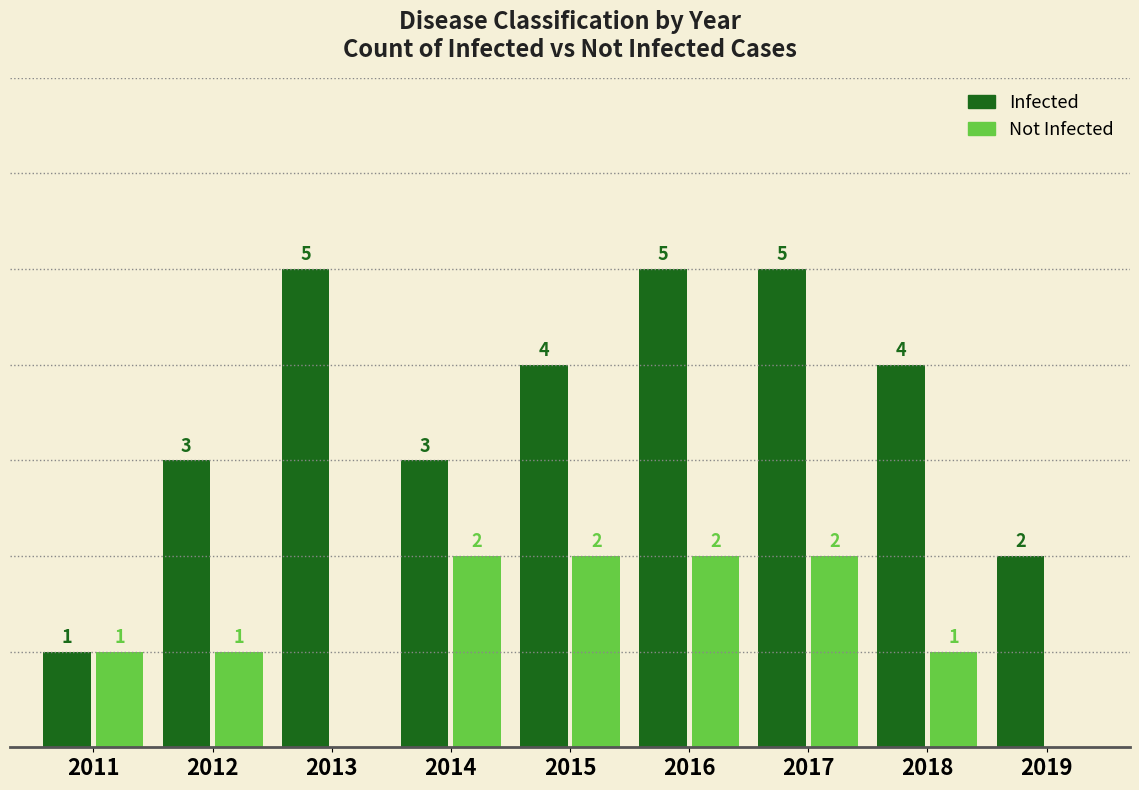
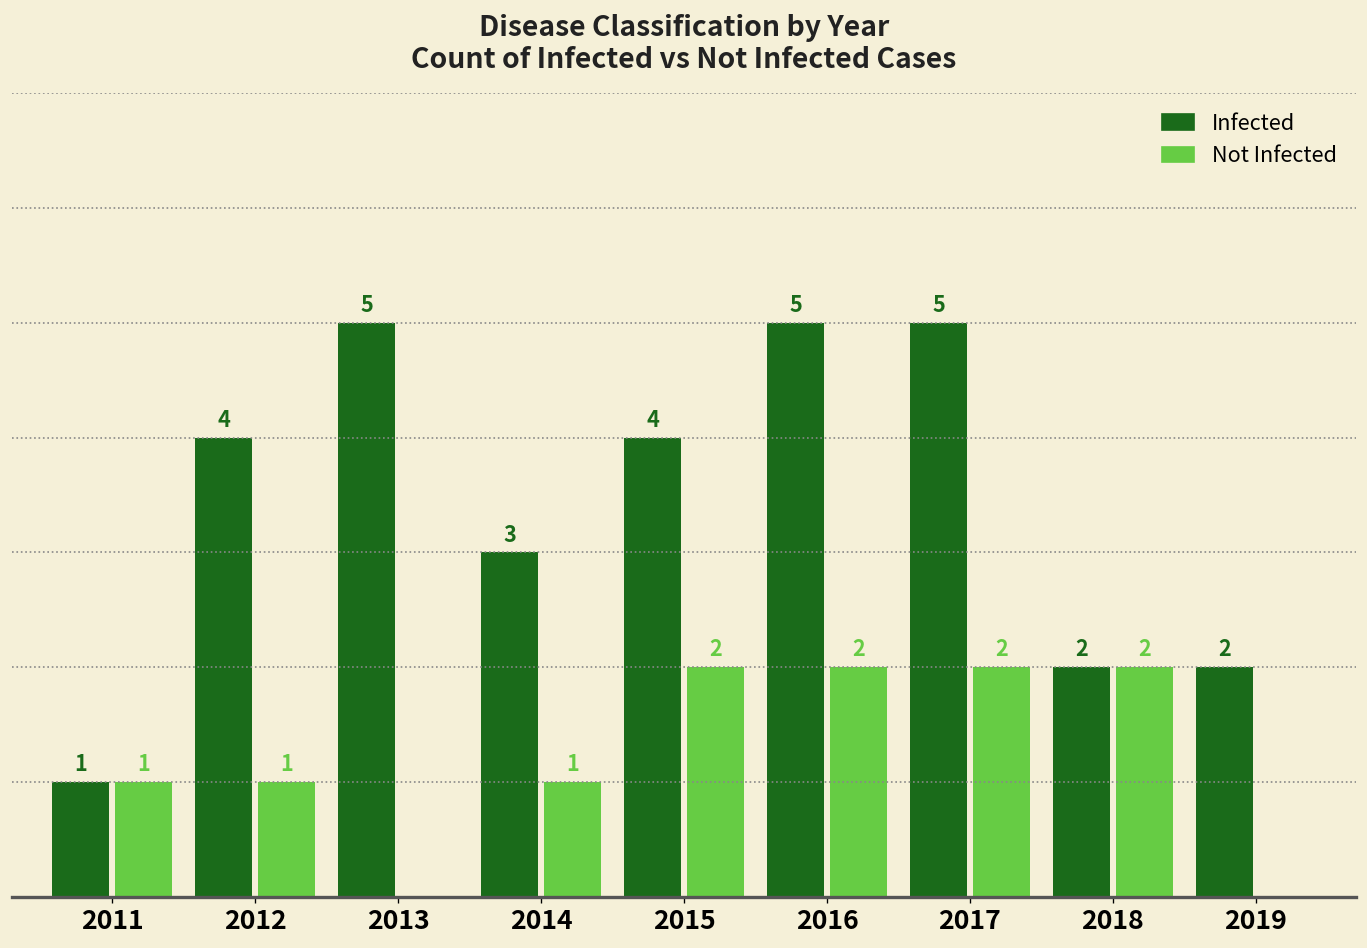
  {
    "Infected": {
      "2011": 1,
-     "2012": 3,
+     "2012": 4,
      "2013": 5,
      "2014": 3,
      "2015": 4,
      "2016": 5,
      "2017": 5,
-     "2018": 4,
+     "2018": 2,
      "2019": 2
    },
    "Not Infected": {
      "2011": 1,
      "2012": 1,
-     "2014": 2,
+     "2014": 1,
      "2015": 2,
      "2016": 2,
      "2017": 2,
-     "2018": 1
+     "2018": 2
    }
  }
